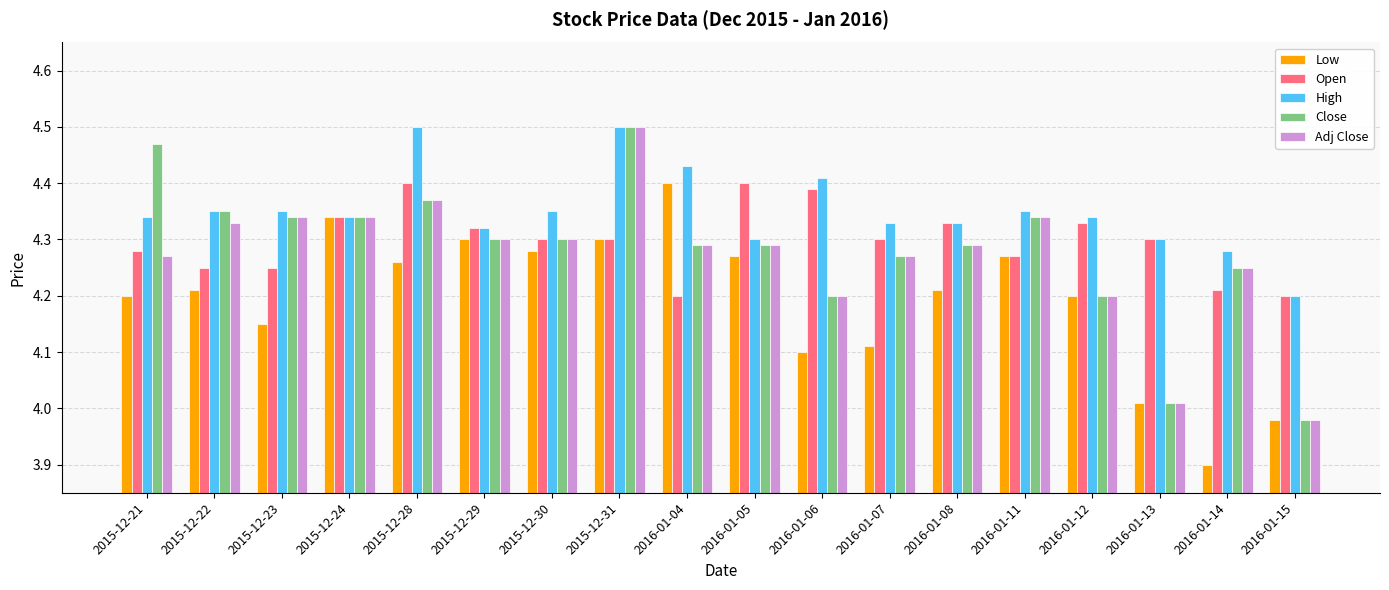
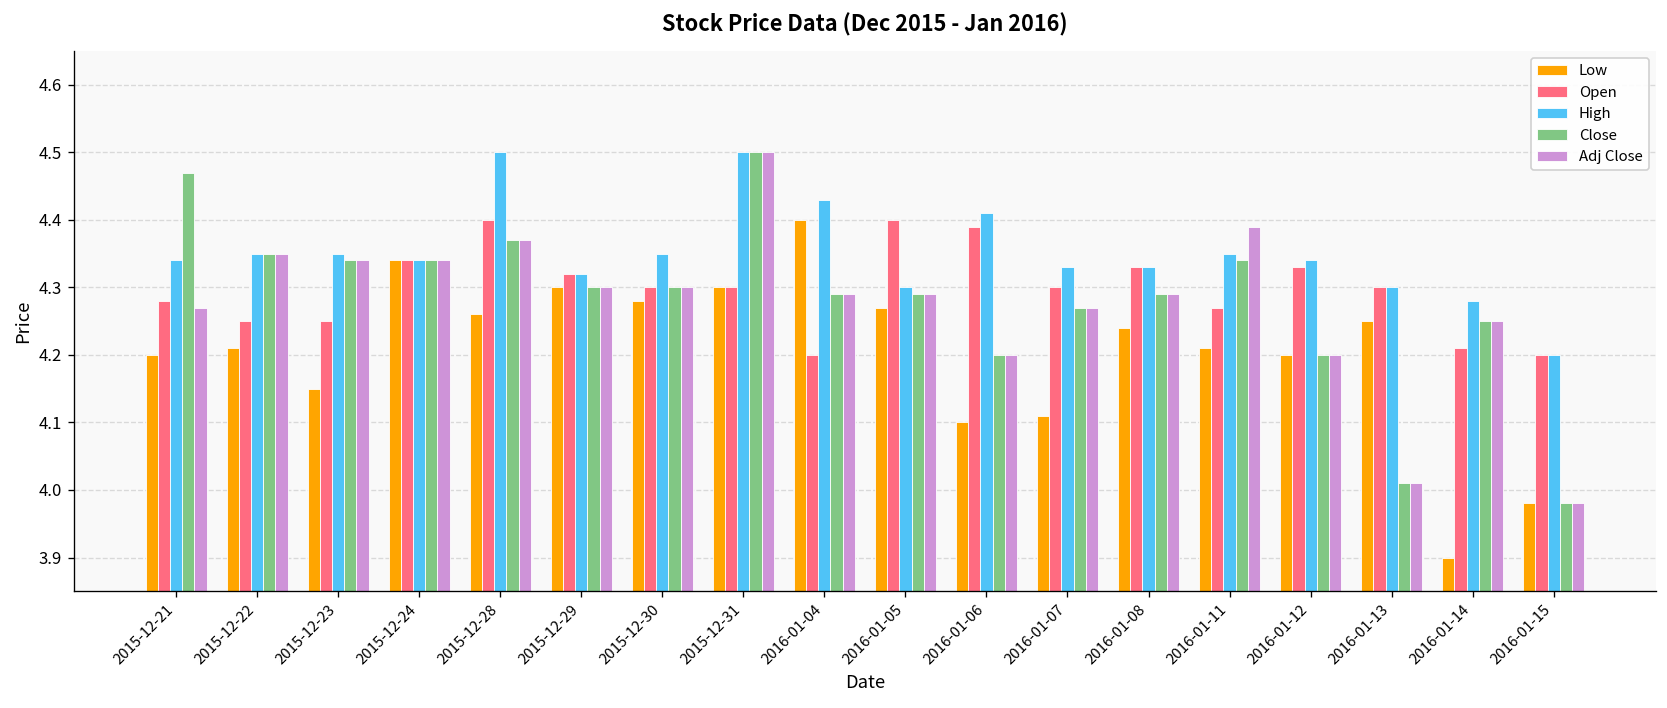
  {
    "Low": {
      "2015-12-21": 4.20,
      "2015-12-22": 4.21,
      "2015-12-23": 4.15,
      "2015-12-24": 4.34,
      "2015-12-28": 4.26,
      "2015-12-29": 4.30,
      "2015-12-30": 4.28,
      "2015-12-31": 4.30,
      "2016-01-04": 4.40,
      "2016-01-05": 4.27,
      "2016-01-06": 4.10,
      "2016-01-07": 4.11,
-     "2016-01-08": 4.21,
-     "2016-01-11": 4.27,
+     "2016-01-08": 4.24,
+     "2016-01-11": 4.21,
      "2016-01-12": 4.20,
-     "2016-01-13": 4.01,
+     "2016-01-13": 4.25,
      "2016-01-14": 3.90,
      "2016-01-15": 3.98
    },
    "Open": {
      "2015-12-21": 4.28,
      "2015-12-22": 4.25,
      "2015-12-23": 4.25,
      "2015-12-24": 4.34,
      "2015-12-28": 4.40,
      "2015-12-29": 4.32,
      "2015-12-30": 4.30,
      "2015-12-31": 4.30,
      "2016-01-04": 4.20,
      "2016-01-05": 4.40,
      "2016-01-06": 4.39,
      "2016-01-07": 4.30,
      "2016-01-08": 4.33,
      "2016-01-11": 4.27,
      "2016-01-12": 4.33,
      "2016-01-13": 4.30,
      "2016-01-14": 4.21,
      "2016-01-15": 4.20
    },
    "High": {
      "2015-12-21": 4.34,
      "2015-12-22": 4.35,
      "2015-12-23": 4.35,
      "2015-12-24": 4.34,
      "2015-12-28": 4.50,
      "2015-12-29": 4.32,
      "2015-12-30": 4.35,
      "2015-12-31": 4.50,
      "2016-01-04": 4.43,
      "2016-01-05": 4.30,
      "2016-01-06": 4.41,
      "2016-01-07": 4.33,
      "2016-01-08": 4.33,
      "2016-01-11": 4.35,
      "2016-01-12": 4.34,
      "2016-01-13": 4.30,
      "2016-01-14": 4.28,
      "2016-01-15": 4.20
    },
    "Close": {
      "2015-12-21": 4.47,
      "2015-12-22": 4.35,
      "2015-12-23": 4.34,
      "2015-12-24": 4.34,
      "2015-12-28": 4.37,
      "2015-12-29": 4.30,
      "2015-12-30": 4.30,
      "2015-12-31": 4.50,
      "2016-01-04": 4.29,
      "2016-01-05": 4.29,
      "2016-01-06": 4.20,
      "2016-01-07": 4.27,
      "2016-01-08": 4.29,
      "2016-01-11": 4.34,
      "2016-01-12": 4.20,
      "2016-01-13": 4.01,
      "2016-01-14": 4.25,
      "2016-01-15": 3.98
    },
    "Adj Close": {
      "2015-12-21": 4.27,
-     "2015-12-22": 4.33,
+     "2015-12-22": 4.35,
      "2015-12-23": 4.34,
      "2015-12-24": 4.34,
      "2015-12-28": 4.37,
      "2015-12-29": 4.30,
      "2015-12-30": 4.30,
      "2015-12-31": 4.50,
      "2016-01-04": 4.29,
      "2016-01-05": 4.29,
      "2016-01-06": 4.20,
      "2016-01-07": 4.27,
      "2016-01-08": 4.29,
-     "2016-01-11": 4.34,
+     "2016-01-11": 4.39,
      "2016-01-12": 4.20,
      "2016-01-13": 4.01,
      "2016-01-14": 4.25,
      "2016-01-15": 3.98
    }
  }
